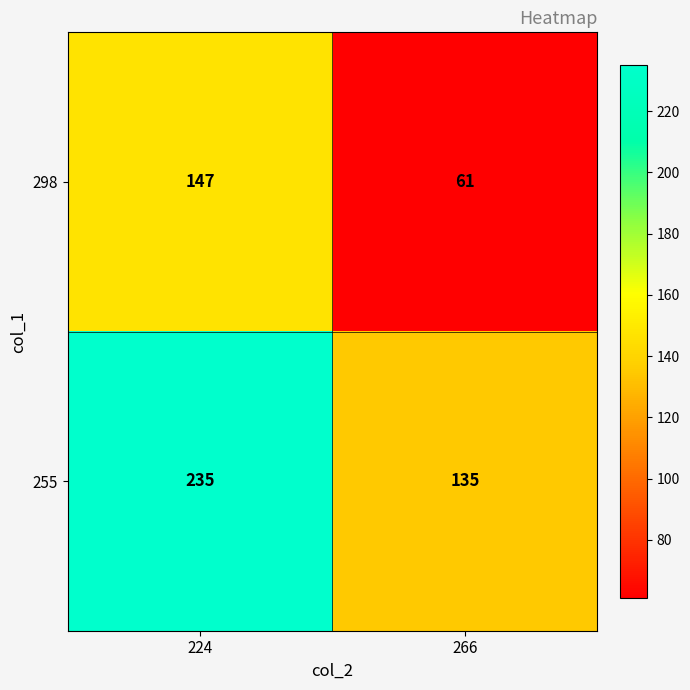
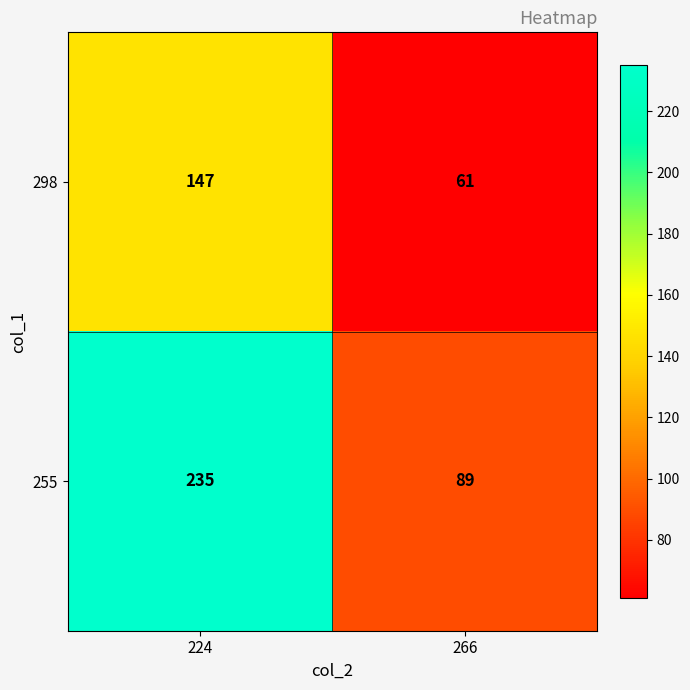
  {
    "298": {
      "224": 147,
      "266": 61
    },
    "255": {
      "224": 235,
-     "266": 135
+     "266": 89
    }
  }
